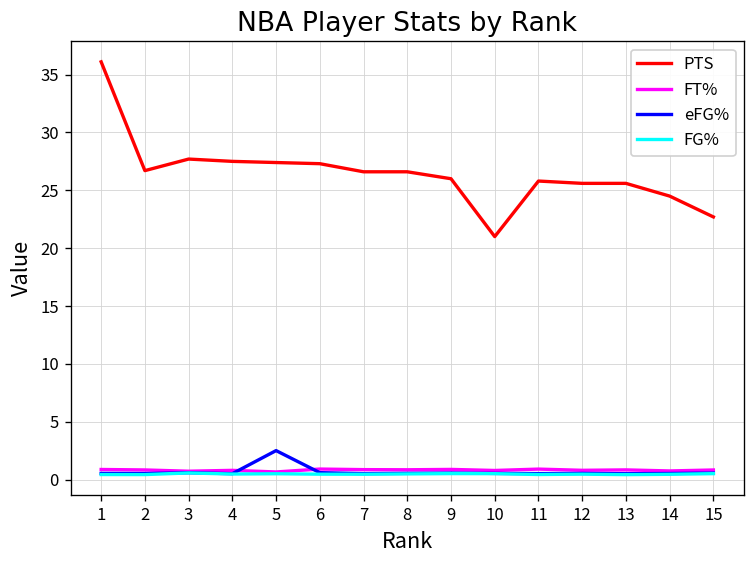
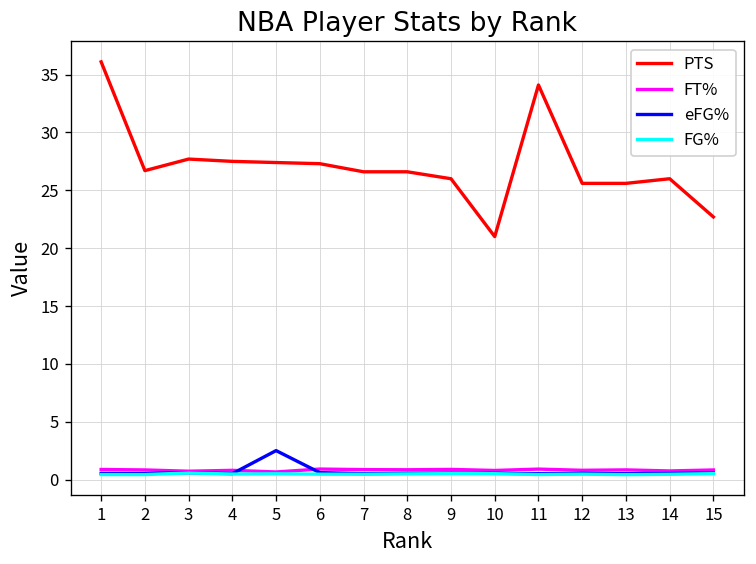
  {
    "PTS": {
      "1": 36,
      "2": 27,
      "3": 28,
      "4": 28,
      "5": 27,
      "6": 27,
      "7": 27,
      "8": 27,
      "9": 26,
      "10": 21,
-     "11": 26,
+     "11": 34,
      "12": 26,
      "13": 26,
-     "14": 25,
+     "14": 26,
      "15": 23
    },
    "FT%": {
      "1": 1,
      "2": 1,
      "4": 1,
      "6": 1,
      "7": 1,
      "8": 1,
      "9": 1,
      "11": 1,
      "12": 1,
      "13": 1,
      "15": 1
    },
    "eFG%": {
      "5": 3
    }
  }
